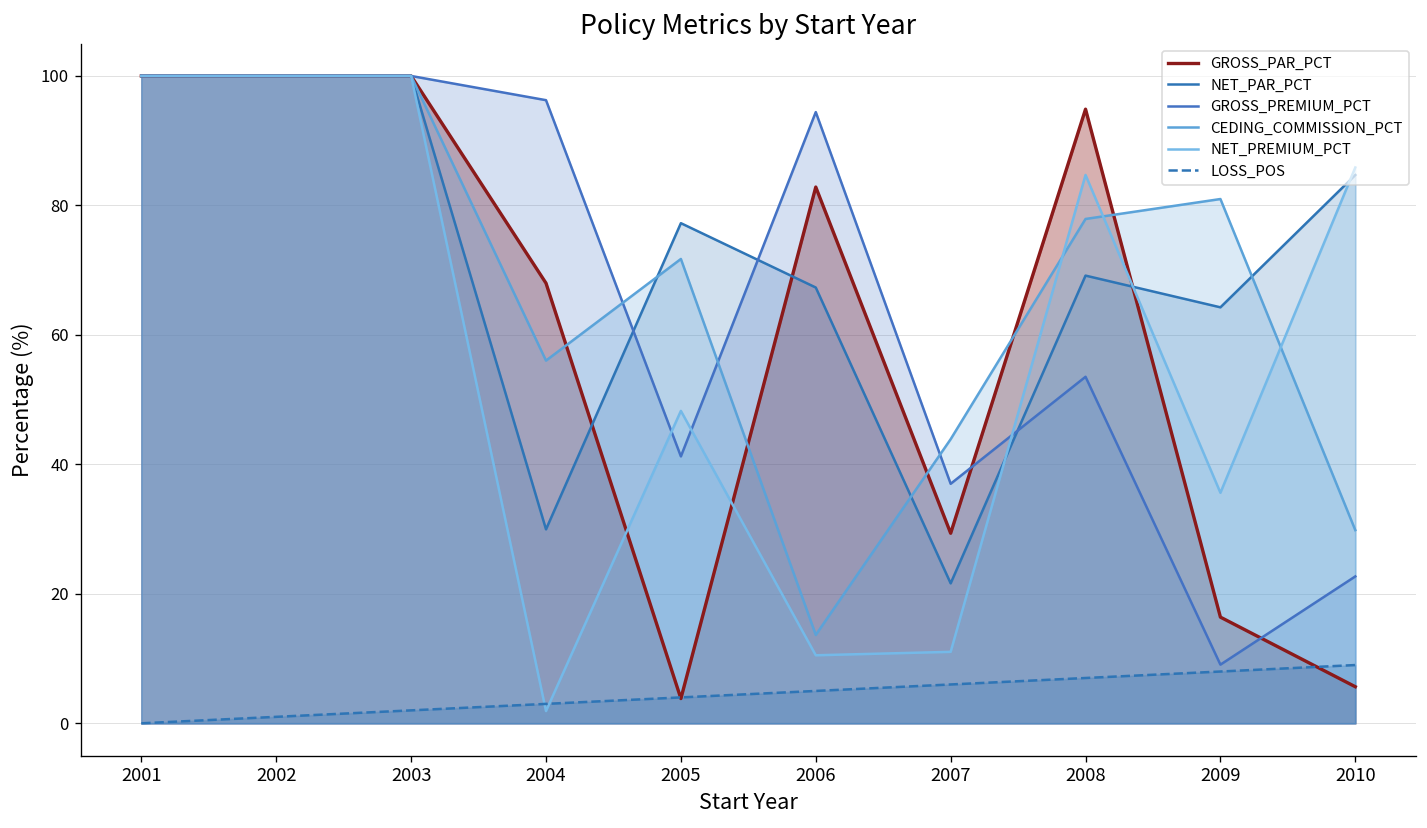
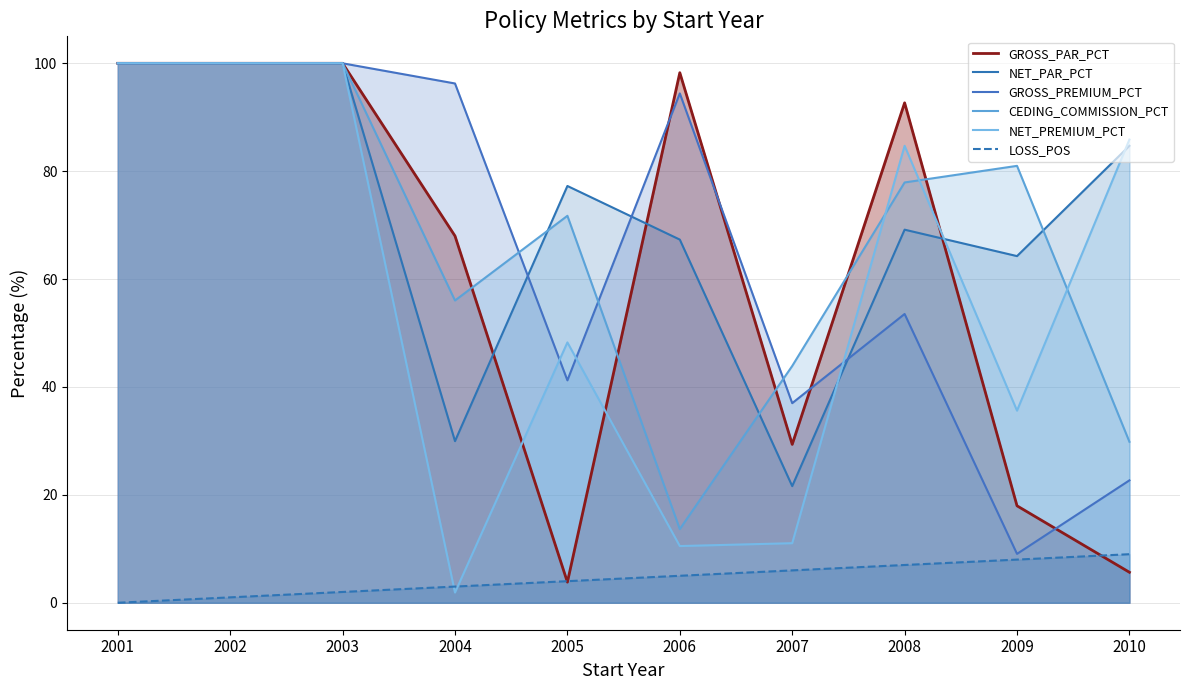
  {
    "GROSS_PAR_PCT": {
      "2004": 68,
-     "2006": 83,
+     "2006": 98,
      "2007": 29,
-     "2008": 95,
-     "2009": 16,
+     "2008": 93,
+     "2009": 18,
      "2010": 6
    }
  }
